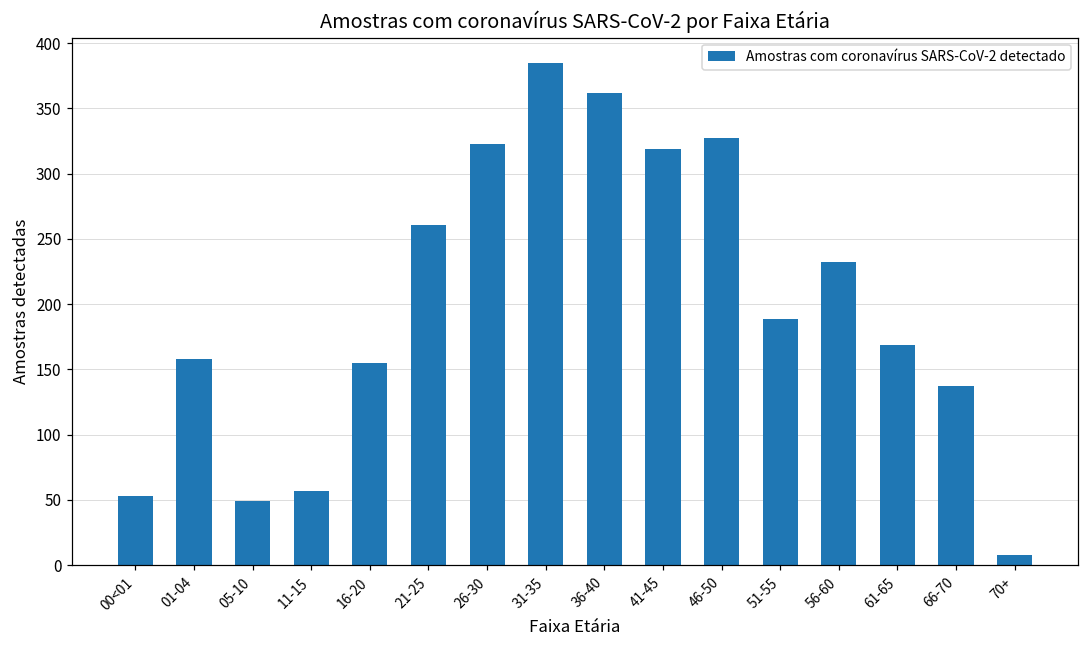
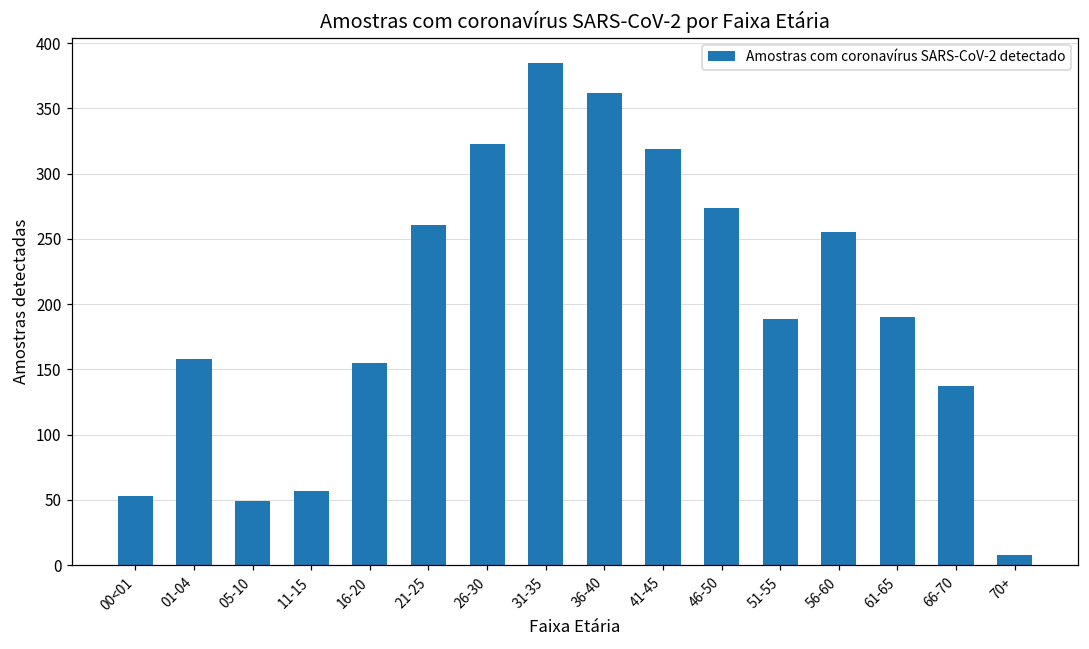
  {
    "00<01": 53,
    "01-04": 158,
    "05-10": 49,
    "11-15": 57,
    "16-20": 155,
    "21-25": 261,
    "26-30": 323,
    "31-35": 385,
    "36-40": 362,
    "41-45": 319,
-   "46-50": 327,
+   "46-50": 274,
    "51-55": 189,
-   "56-60": 232,
-   "61-65": 169,
+   "56-60": 255,
+   "61-65": 190,
    "66-70": 137,
    "70+": 8
  }
